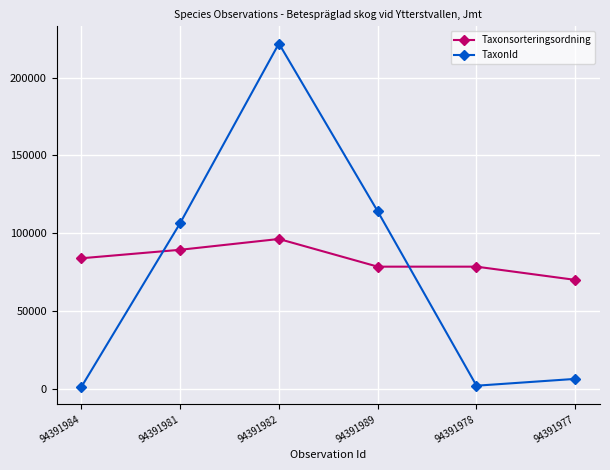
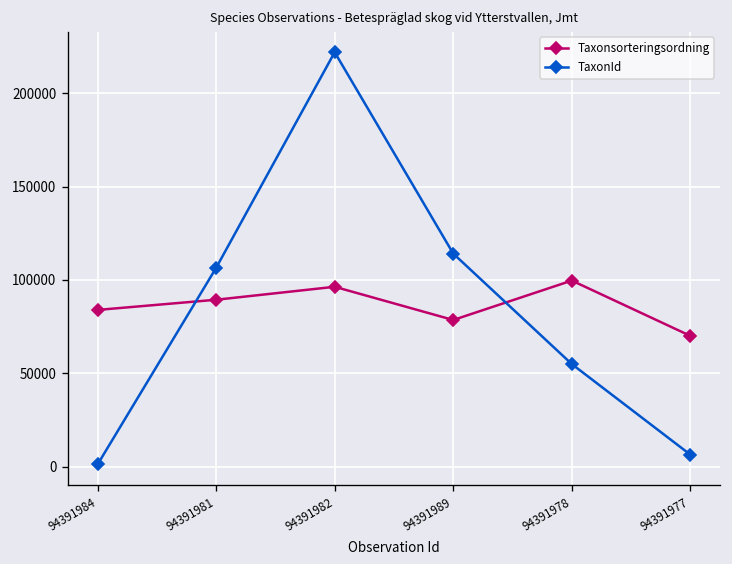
  {
    "Taxonsorteringsordning": {
      "94391984": 84000,
      "94391981": 89000,
      "94391982": 96000,
      "94391989": 79000,
-     "94391978": 79000,
+     "94391978": 100000,
      "94391977": 70000
    },
    "TaxonId": {
      "94391984": 1000,
      "94391981": 106000,
      "94391982": 222000,
      "94391989": 114000,
-     "94391978": 2000,
+     "94391978": 55000,
      "94391977": 6000
    }
  }
